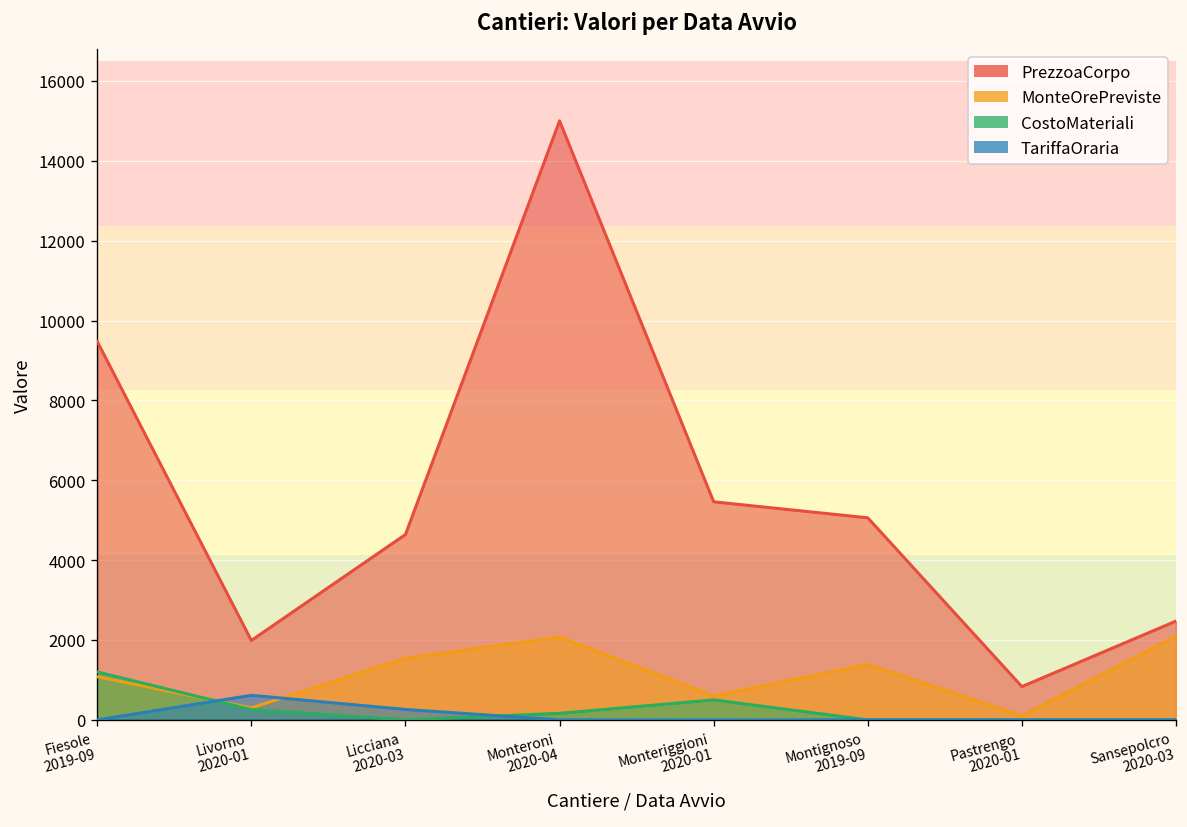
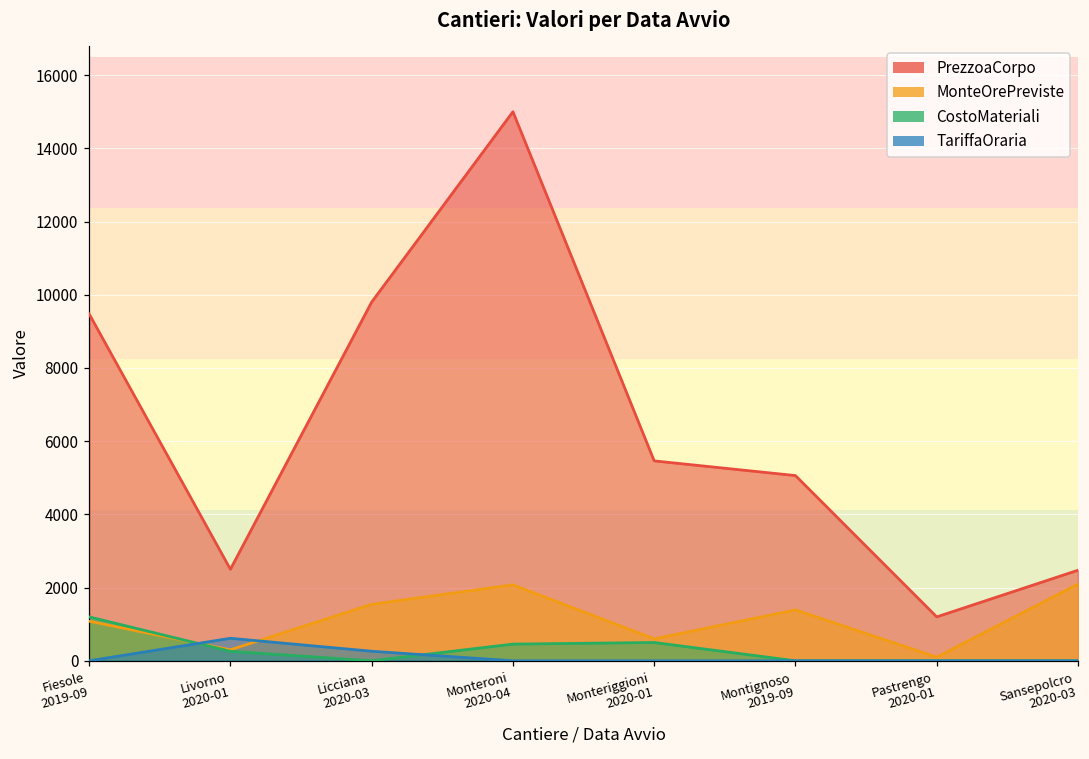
  {
    "PrezzoaCorpo": {
      "Fiesole 2019-09": 9500,
-     "Livorno 2020-01": 2000,
-     "Licciana 2020-03": 4600,
+     "Livorno 2020-01": 2500,
+     "Licciana 2020-03": 9800,
      "Monteroni 2020-04": 15000,
      "Monteriggioni 2020-01": 5500,
      "Montignoso 2019-09": 5100,
-     "Pastrengo 2020-01": 800,
+     "Pastrengo 2020-01": 1200,
      "Sansepolcro 2020-03": 2500
    },
    "MonteOrePreviste": {
      "Fiesole 2019-09": 1100,
      "Licciana 2020-03": 1500,
      "Monteroni 2020-04": 2100,
      "Monteriggioni 2020-01": 600,
      "Montignoso 2019-09": 1400,
      "Pastrengo 2020-01": 100,
      "Sansepolcro 2020-03": 2100
    },
    "CostoMateriali": {
      "Fiesole 2019-09": 1200,
      "Licciana 2020-03": 0,
-     "Monteroni 2020-04": 200,
+     "Monteroni 2020-04": 500,
      "Monteriggioni 2020-01": 500
    },
    "TariffaOraria": {
      "Fiesole 2019-09": 0,
      "Livorno 2020-01": 600,
      "Licciana 2020-03": 300,
      "Monteroni 2020-04": 0,
      "Monteriggioni 2020-01": 0
    }
  }
